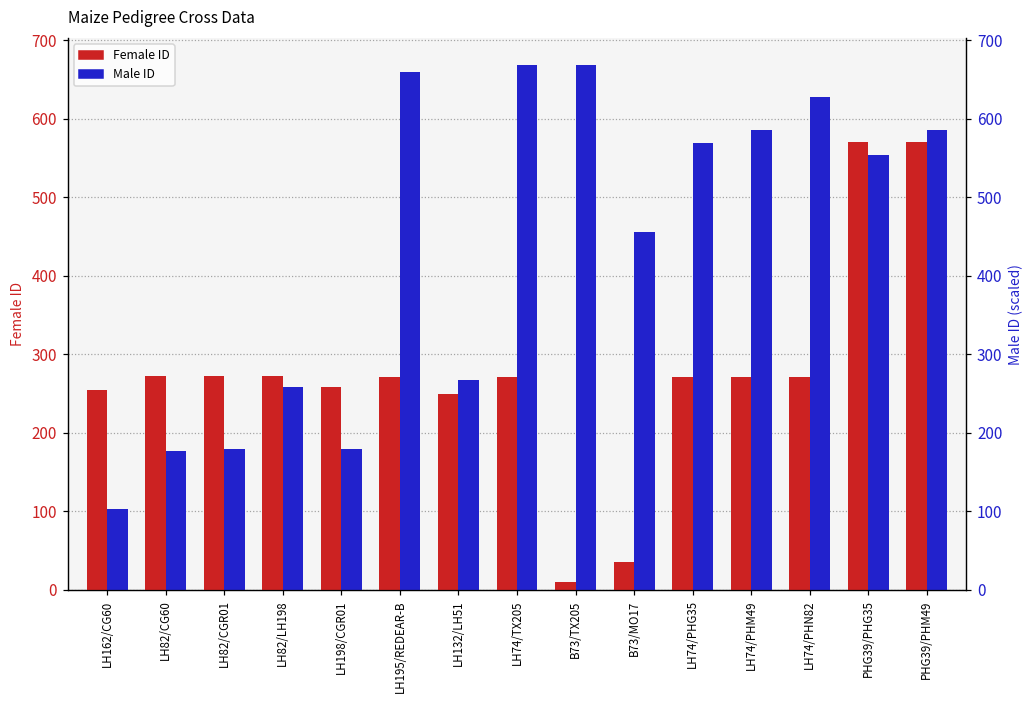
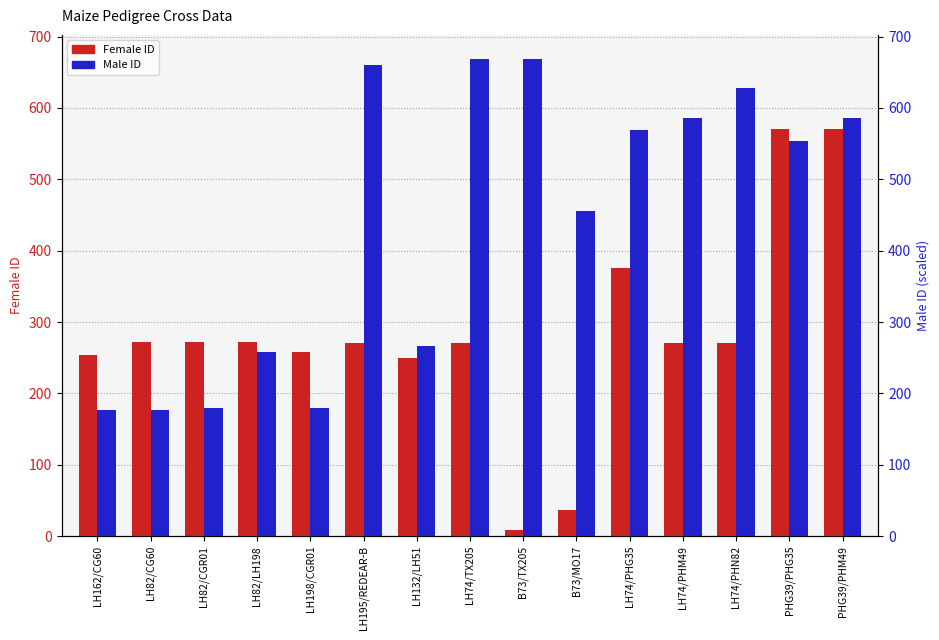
  {
    "Female ID": {
      "LH162/CG60": 250,
      "LH82/CG60": 270,
      "LH82/CGR01": 270,
      "LH82/LH198": 270,
      "LH198/CGR01": 260,
      "LH195/REDEAR-B": 270,
      "LH132/LH51": 250,
      "LH74/TX205": 270,
      "B73/TX205": 10,
      "B73/MO17": 40,
-     "LH74/PHG35": 270,
+     "LH74/PHG35": 380,
      "LH74/PHM49": 270,
      "LH74/PHN82": 270,
      "PHG39/PHG35": 570,
      "PHG39/PHM49": 570
    },
    "Male ID": {
-     "LH162/CG60": 100,
+     "LH162/CG60": 180,
      "LH82/CG60": 180,
      "LH82/CGR01": 180,
      "LH82/LH198": 260,
      "LH198/CGR01": 180,
      "LH195/REDEAR-B": 660,
      "LH132/LH51": 270,
      "LH74/TX205": 670,
      "B73/TX205": 670,
      "B73/MO17": 460,
      "LH74/PHG35": 570,
      "LH74/PHM49": 590,
      "LH74/PHN82": 630,
      "PHG39/PHG35": 550,
      "PHG39/PHM49": 590
    }
  }
